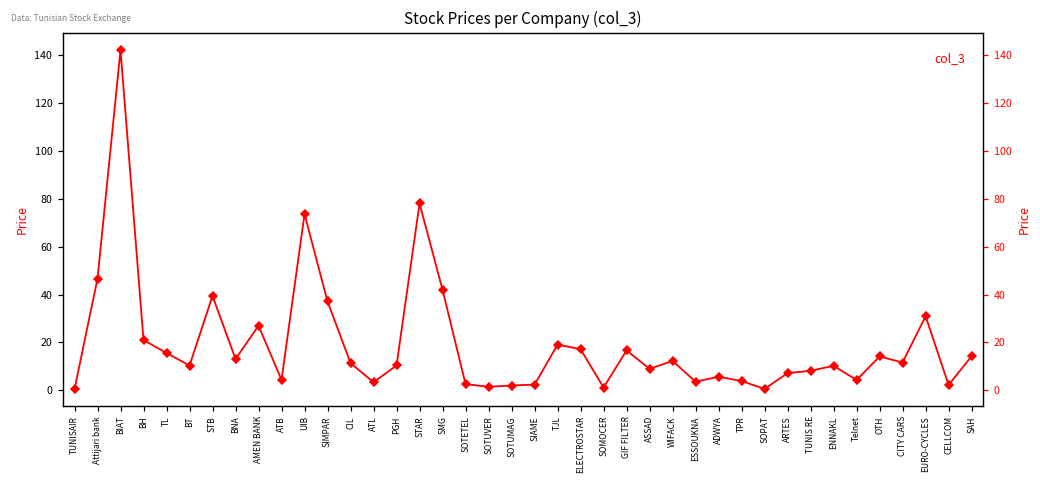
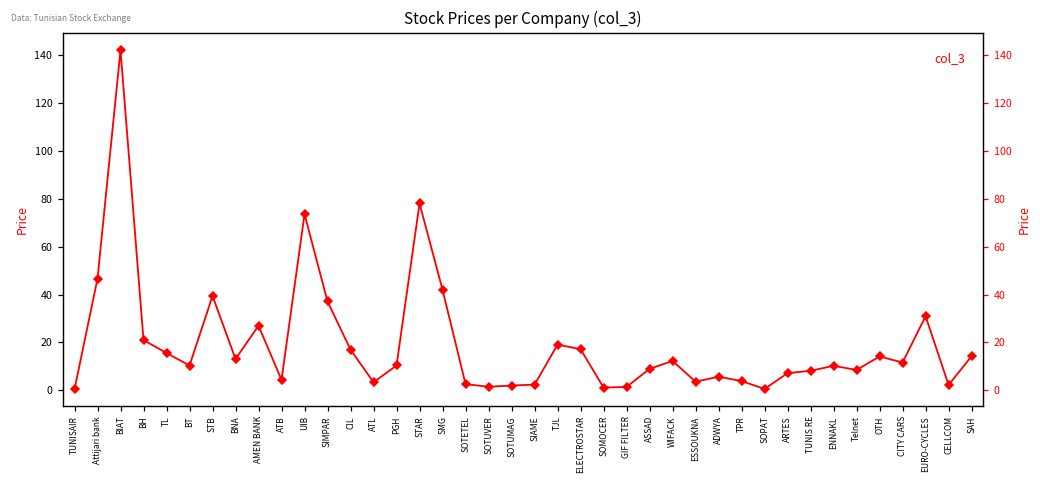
  {
    "TUNISAIR": 0,
    "Attijari bank": 47,
    "BIAT": 142,
    "BH": 21,
    "TL": 16,
    "BT": 10,
    "STB": 39,
    "BNA": 13,
    "AMEN BANK": 27,
    "ATB": 4,
    "UIB": 74,
    "SIMPAR": 37,
-   "CIL": 11,
+   "CIL": 17,
    "ATL": 3,
    "PGH": 10,
    "STAR": 78,
    "SMG": 42,
    "SOTETEL": 3,
    "SOTUVER": 2,
    "SOTUMAG": 2,
    "SIAME": 2,
    "TJL": 19,
    "ELECTROSTAR": 17,
    "SOMOCER": 1,
-   "GIF FILTER": 17,
+   "GIF FILTER": 1,
    "ASSAD": 9,
    "WIFACK": 12,
    "ESSOUKNA": 4,
    "ADWYA": 6,
    "TPR": 4,
    "SOPAT": 1,
    "ARTES": 7,
    "TUNIS RE": 8,
    "ENNAKL": 10,
-   "Telnet": 4,
+   "Telnet": 9,
    "OTH": 14,
    "CITY CARS": 12,
    "EURO-CYCLES": 31,
    "CELLCOM": 2,
    "SAH": 14
  }
